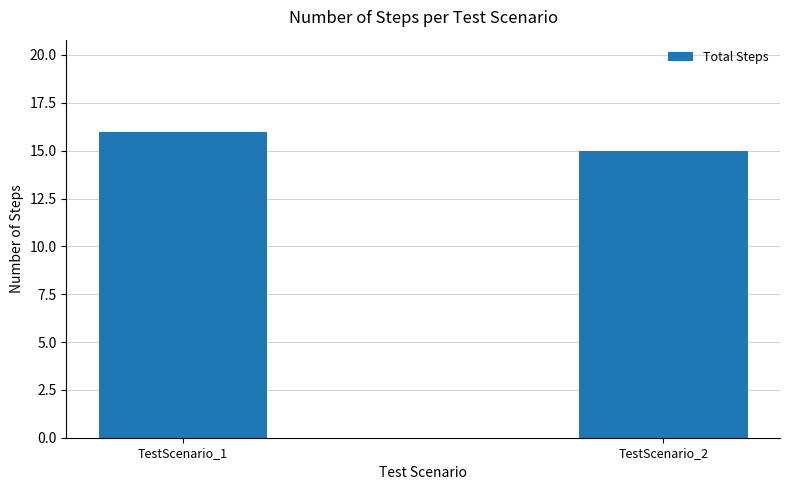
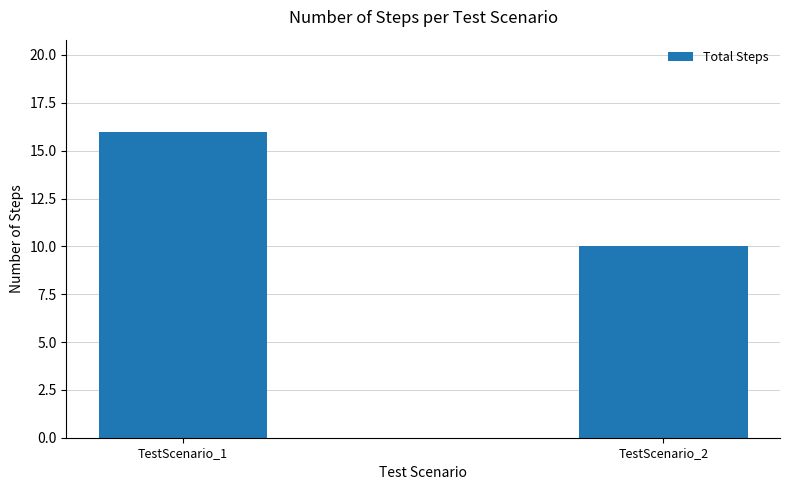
  {
    "TestScenario_1": 16,
-   "TestScenario_2": 15
+   "TestScenario_2": 10
  }
